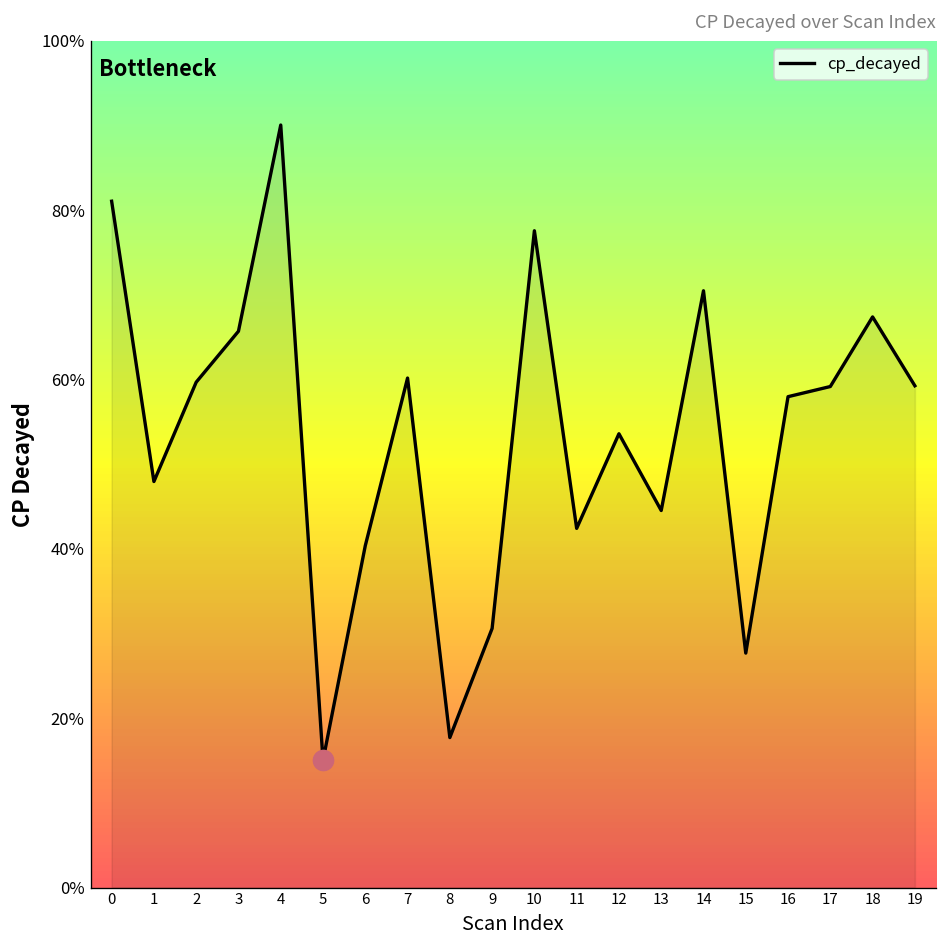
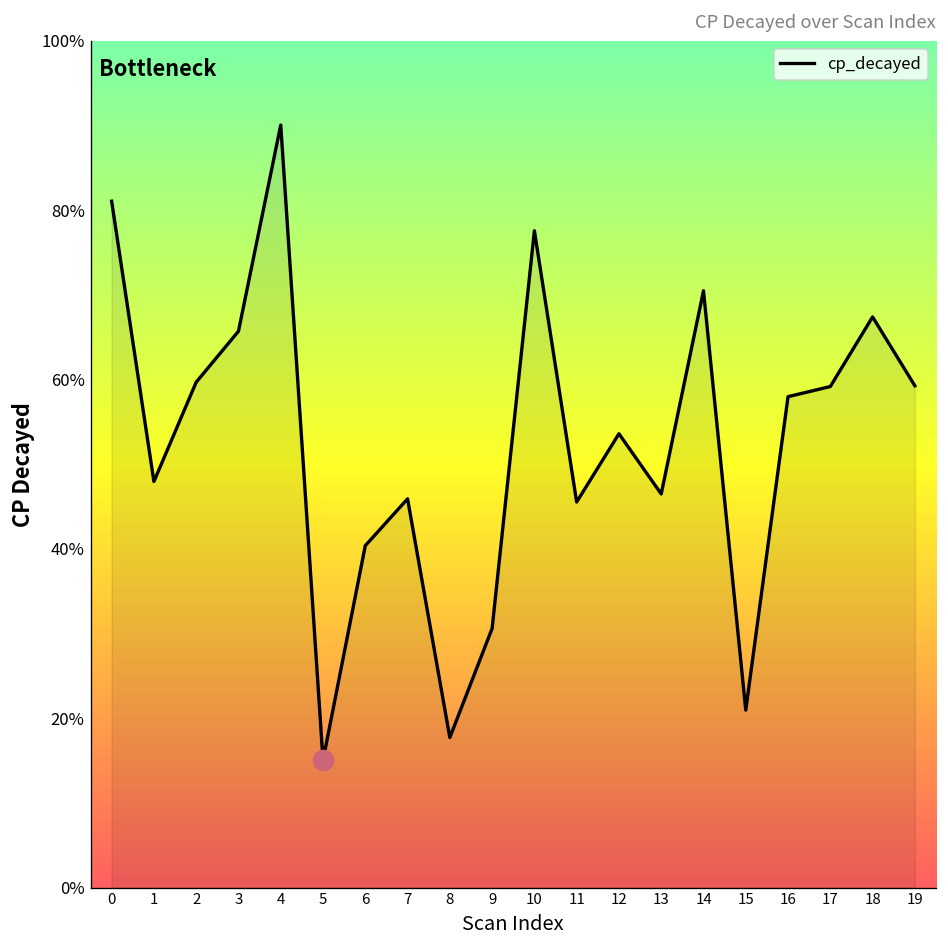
  {
    "cp_decayed": {
      "0": "81%",
      "1": "48%",
      "2": "60%",
      "3": "66%",
      "4": "90%",
      "6": "40%",
-     "7": "60%",
+     "7": "46%",
      "8": "18%",
      "9": "31%",
      "10": "78%",
-     "11": "42%",
+     "11": "46%",
      "12": "54%",
-     "13": "45%",
+     "13": "46%",
      "14": "70%",
-     "15": "28%",
+     "15": "21%",
      "16": "58%",
      "17": "59%",
      "18": "67%",
      "19": "59%"
    }
  }
